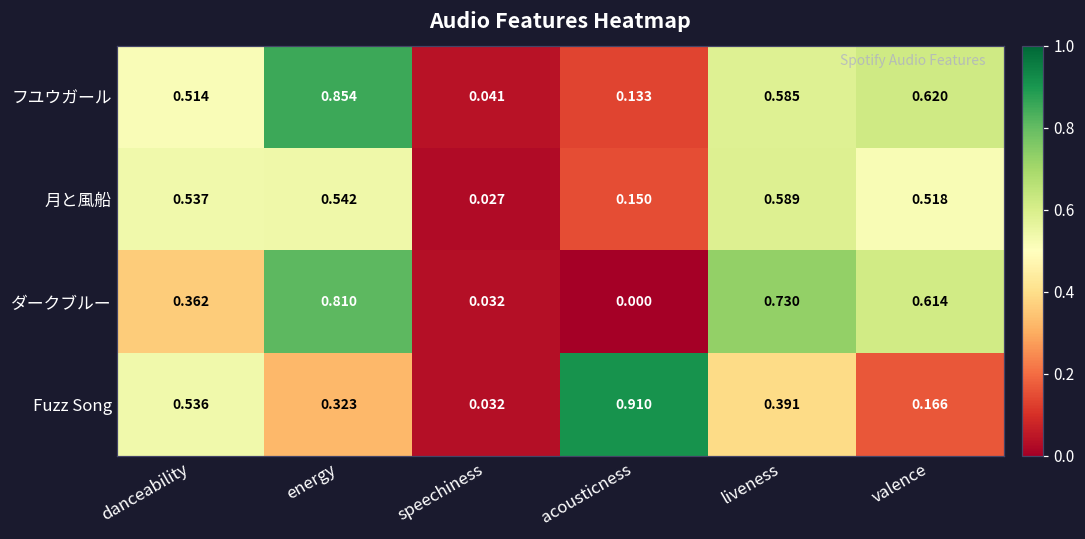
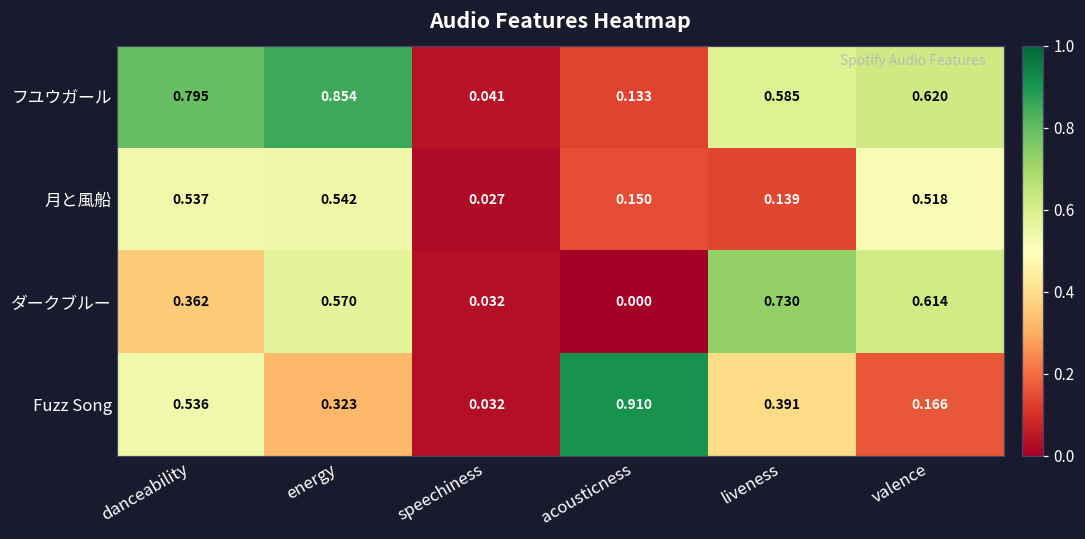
  {
    "フユウガール": {
-     "danceability": 0.514,
+     "danceability": 0.795,
      "energy": 0.854,
      "speechiness": 0.041,
      "acousticness": 0.133,
      "liveness": 0.585
    },
    "月と風船": {
      "danceability": 0.537,
      "energy": 0.542,
      "speechiness": 0.027,
      "acousticness": 0.150,
-     "liveness": 0.589,
+     "liveness": 0.139,
      "valence": 0.518
    },
    "ダークブルー": {
      "danceability": 0.362,
-     "energy": 0.810,
+     "energy": 0.570,
      "speechiness": 0.032,
      "acousticness": 0.000,
      "liveness": 0.730,
      "valence": 0.614
    },
    "Fuzz Song": {
      "danceability": 0.536,
      "energy": 0.323,
      "speechiness": 0.032,
      "acousticness": 0.910,
      "liveness": 0.391,
      "valence": 0.166
    }
  }
